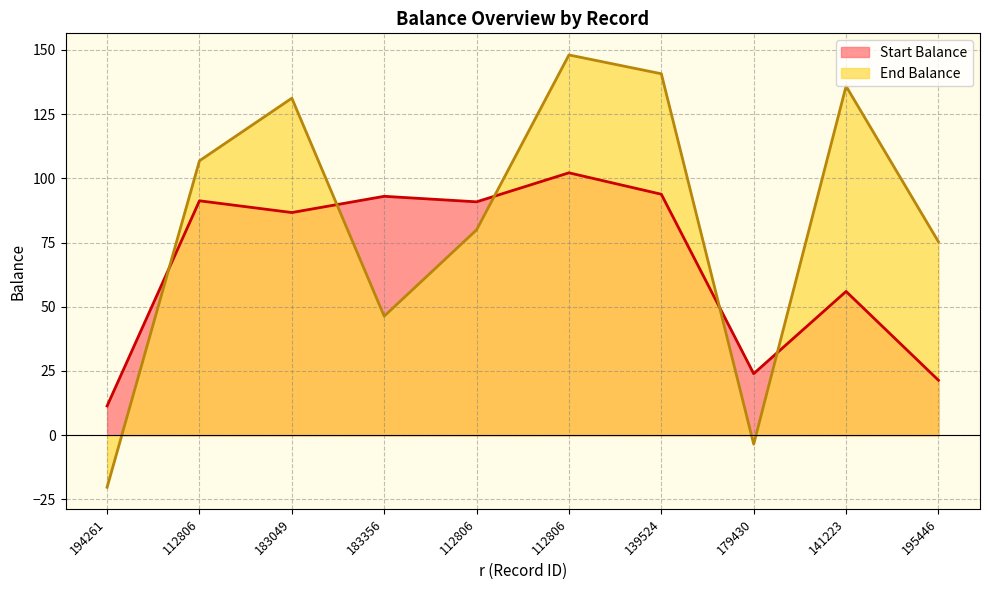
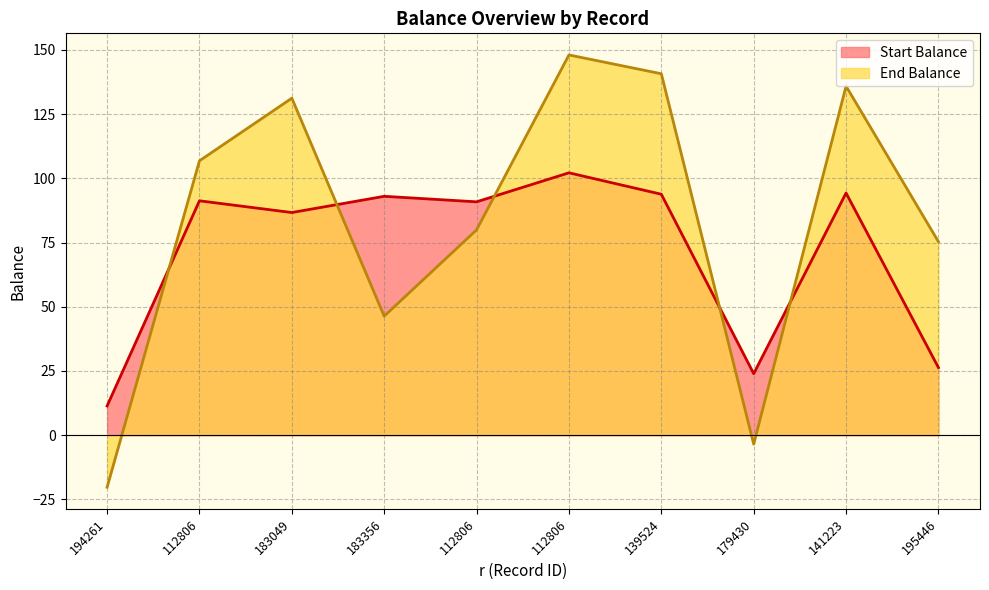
  {
    "Start Balance": {
      "194261": 11,
      "183049": 87,
      "183356": 93,
      "139524": 94,
      "179430": 24,
-     "141223": 56,
-     "195446": 21
+     "141223": 94,
+     "195446": 26
    }
  }
